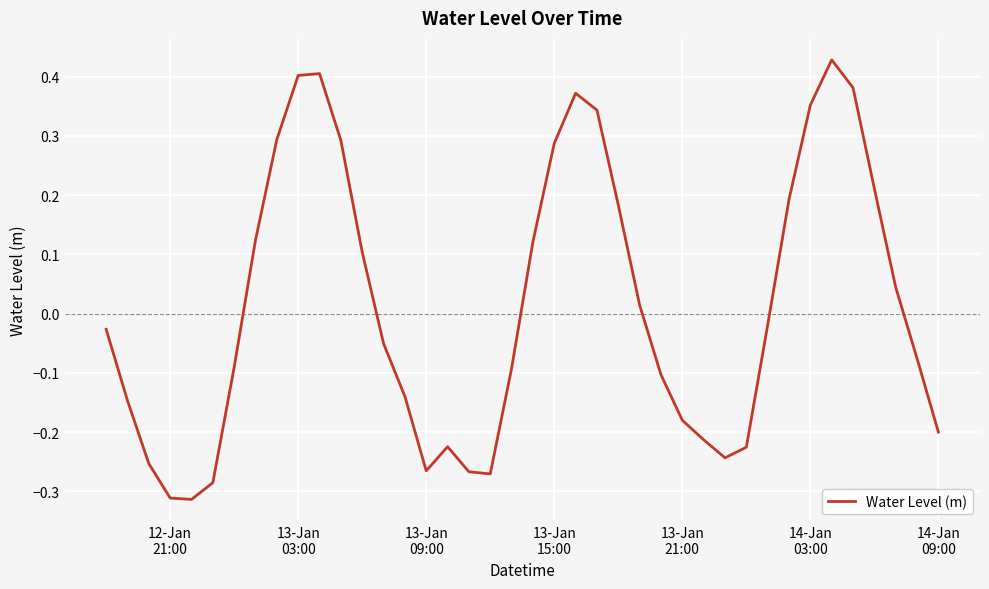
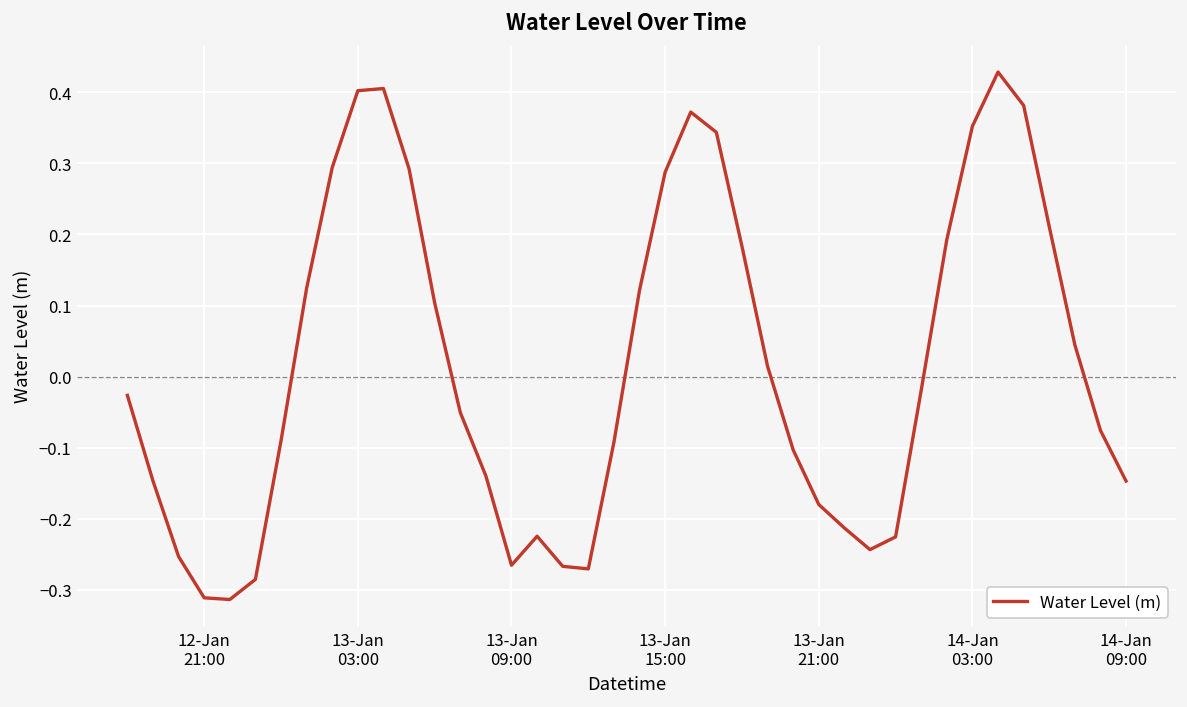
  {
    "12-Jan 21:00": -0.31,
    "13-Jan 03:00": 0.40,
    "13-Jan 09:00": -0.27,
    "13-Jan 15:00": 0.29,
    "13-Jan 21:00": -0.18,
    "14-Jan 03:00": 0.35,
-   "14-Jan 09:00": -0.20
+   "14-Jan 09:00": -0.15
  }
